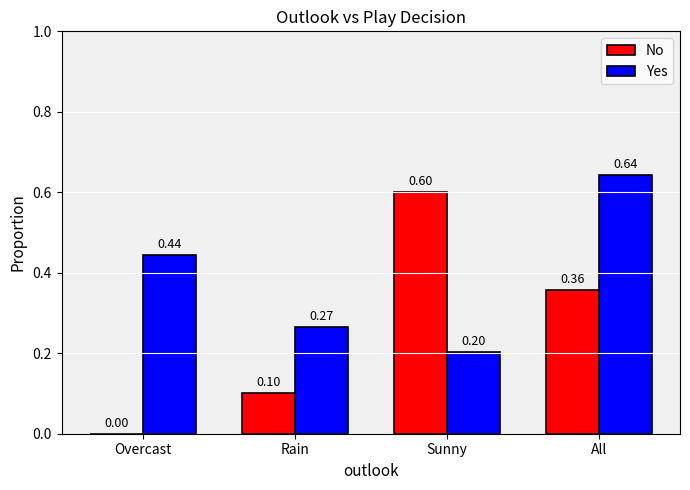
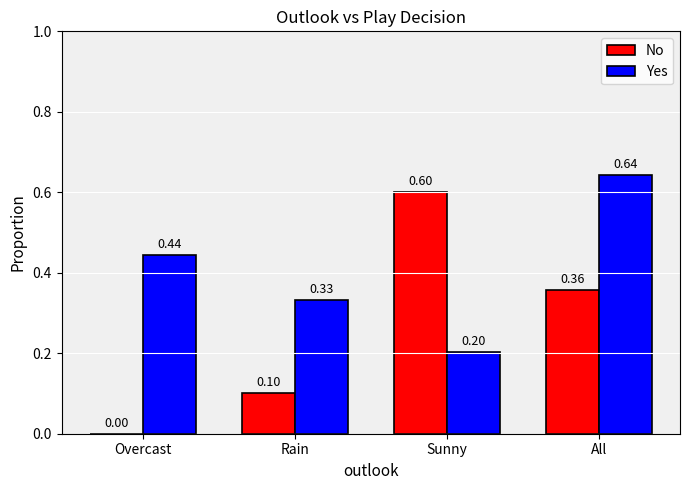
  {
    "No": {
      "Overcast": 0.00,
      "Rain": 0.10,
      "Sunny": 0.60,
      "All": 0.36
    },
    "Yes": {
      "Overcast": 0.44,
-     "Rain": 0.27,
+     "Rain": 0.33,
      "Sunny": 0.20,
      "All": 0.64
    }
  }
